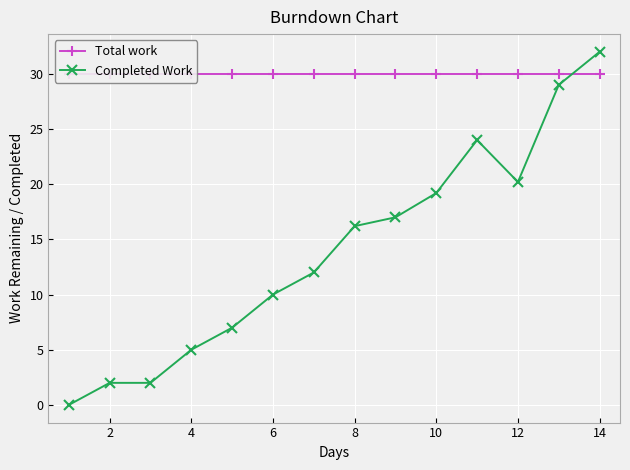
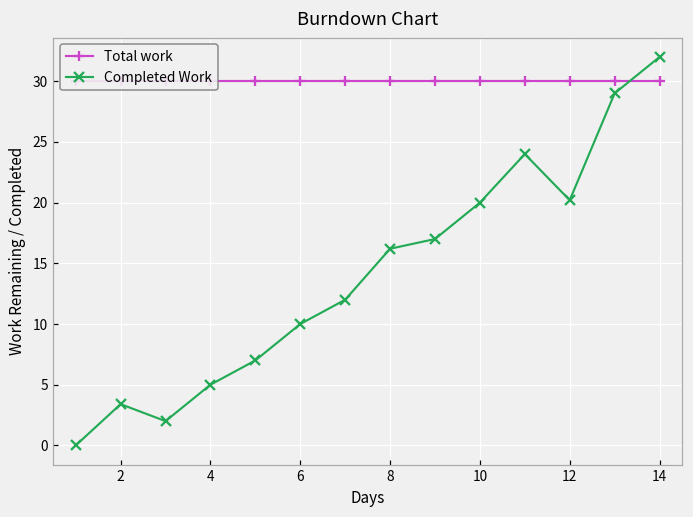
  {
    "Total work": {
      "6": 30.0,
      "8": 30.0,
      "10": 30.0,
      "12": 30.0,
      "14": 30.0
    },
    "Completed Work": {
-     "2": 2.0,
+     "2": 3.4,
      "4": 5.0,
      "6": 10.0,
      "8": 16.2,
-     "10": 19.2,
+     "10": 20.0,
      "12": 20.2,
      "14": 32.0
    }
  }
